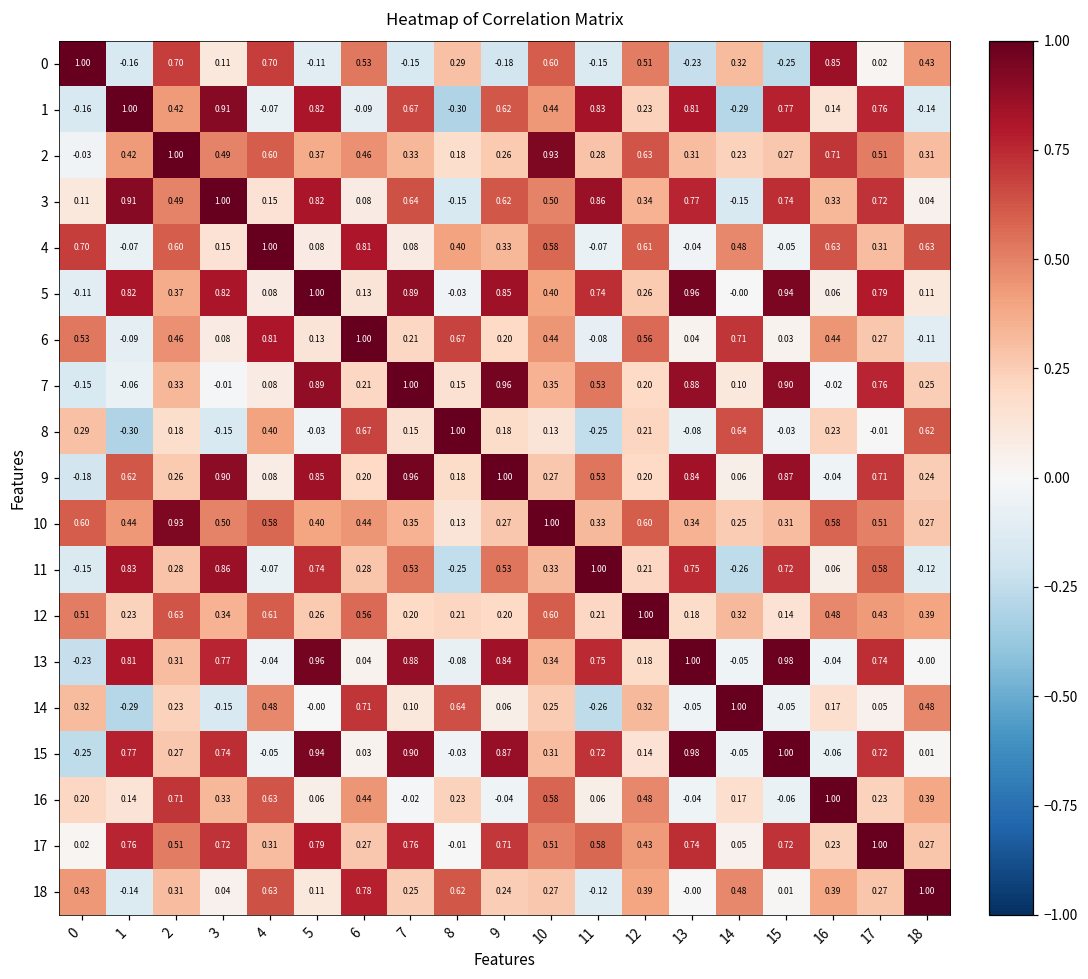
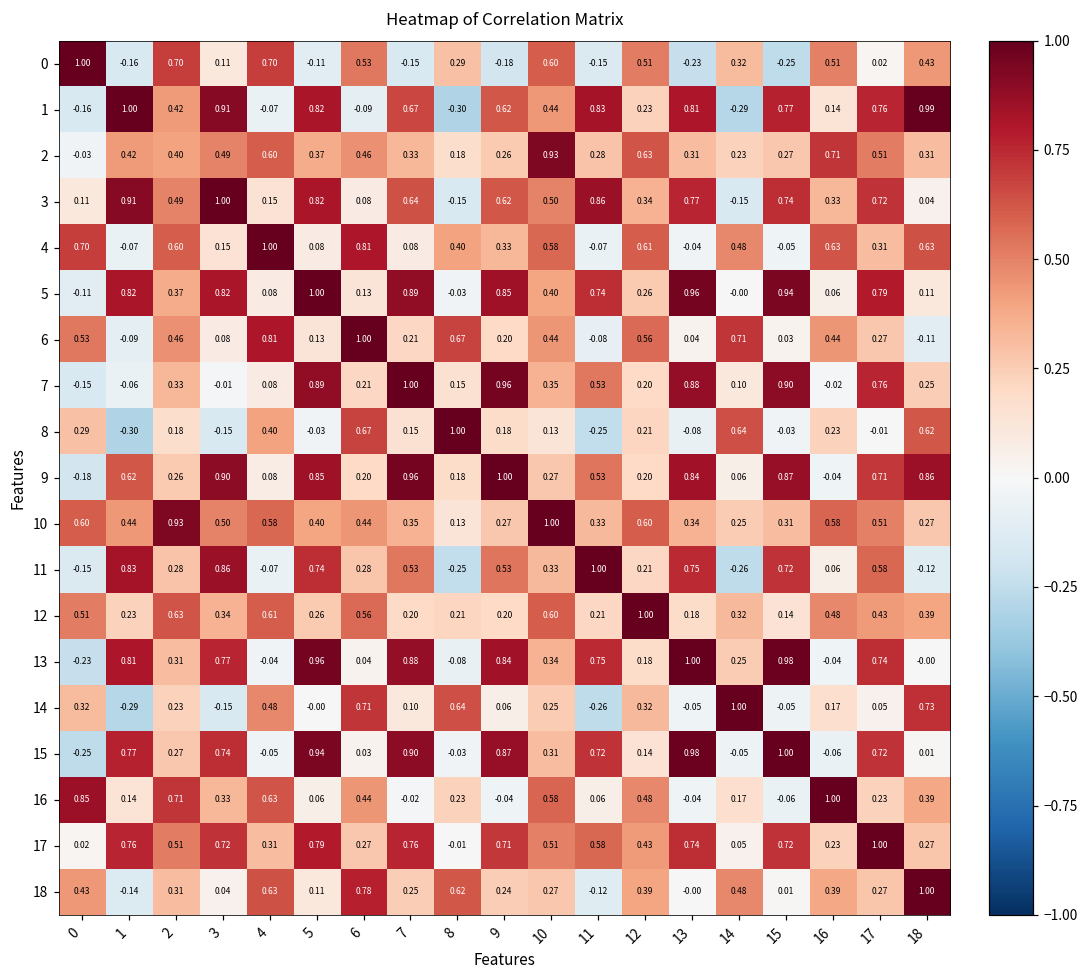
  {
    "0": {
      "0": 1.00,
      "1": -0.16,
      "2": 0.70,
      "3": 0.11,
      "4": 0.70,
      "5": -0.11,
      "6": 0.53,
      "7": -0.15,
      "8": 0.29,
      "9": -0.18,
      "10": 0.60,
      "11": -0.15,
      "12": 0.51,
      "13": -0.23,
      "14": 0.32,
      "15": -0.25,
-     "16": 0.85,
+     "16": 0.51,
      "17": 0.02,
      "18": 0.43
    },
    "1": {
      "0": -0.16,
      "1": 1.00,
      "2": 0.42,
      "3": 0.91,
      "4": -0.07,
      "5": 0.82,
      "6": -0.09,
      "7": 0.67,
      "8": -0.30,
      "9": 0.62,
      "10": 0.44,
      "11": 0.83,
      "12": 0.23,
      "13": 0.81,
      "14": -0.29,
      "15": 0.77,
      "16": 0.14,
      "17": 0.76,
-     "18": -0.14
+     "18": 0.99
    },
    "2": {
      "0": -0.03,
      "1": 0.42,
-     "2": 1.00,
+     "2": 0.40,
      "3": 0.49,
      "4": 0.60,
      "5": 0.37,
      "6": 0.46,
      "7": 0.33,
      "8": 0.18,
      "9": 0.26,
      "10": 0.93,
      "11": 0.28,
      "12": 0.63,
      "13": 0.31,
      "14": 0.23,
      "15": 0.27,
      "16": 0.71,
      "17": 0.51,
      "18": 0.31
    },
    "9": {
      "0": -0.18,
      "1": 0.62,
      "2": 0.26,
      "3": 0.90,
      "4": 0.08,
      "5": 0.85,
      "6": 0.20,
      "7": 0.96,
      "8": 0.18,
      "9": 1.00,
      "10": 0.27,
      "11": 0.53,
      "12": 0.20,
      "13": 0.84,
      "14": 0.06,
      "15": 0.87,
      "16": -0.04,
      "17": 0.71,
-     "18": 0.24
+     "18": 0.86
    },
    "13": {
      "0": -0.23,
      "1": 0.81,
      "2": 0.31,
      "3": 0.77,
      "4": -0.04,
      "5": 0.96,
      "6": 0.04,
      "7": 0.88,
      "8": -0.08,
      "9": 0.84,
      "10": 0.34,
      "11": 0.75,
      "12": 0.18,
      "13": 1.00,
-     "14": -0.05,
+     "14": 0.25,
      "15": 0.98,
      "16": -0.04,
      "17": 0.74,
      "18": -0.00
    },
    "14": {
      "0": 0.32,
      "1": -0.29,
      "2": 0.23,
      "3": -0.15,
      "4": 0.48,
      "5": -0.00,
      "6": 0.71,
      "7": 0.10,
      "8": 0.64,
      "9": 0.06,
      "10": 0.25,
      "11": -0.26,
      "12": 0.32,
      "13": -0.05,
      "14": 1.00,
      "15": -0.05,
      "16": 0.17,
      "17": 0.05,
-     "18": 0.48
+     "18": 0.73
    },
    "16": {
-     "0": 0.20,
+     "0": 0.85,
      "1": 0.14,
      "2": 0.71,
      "3": 0.33,
      "4": 0.63,
      "5": 0.06,
      "6": 0.44,
      "7": -0.02,
      "8": 0.23,
      "9": -0.04,
      "10": 0.58,
      "11": 0.06,
      "12": 0.48,
      "13": -0.04,
      "14": 0.17,
      "15": -0.06,
      "16": 1.00,
      "17": 0.23,
      "18": 0.39
    }
  }
